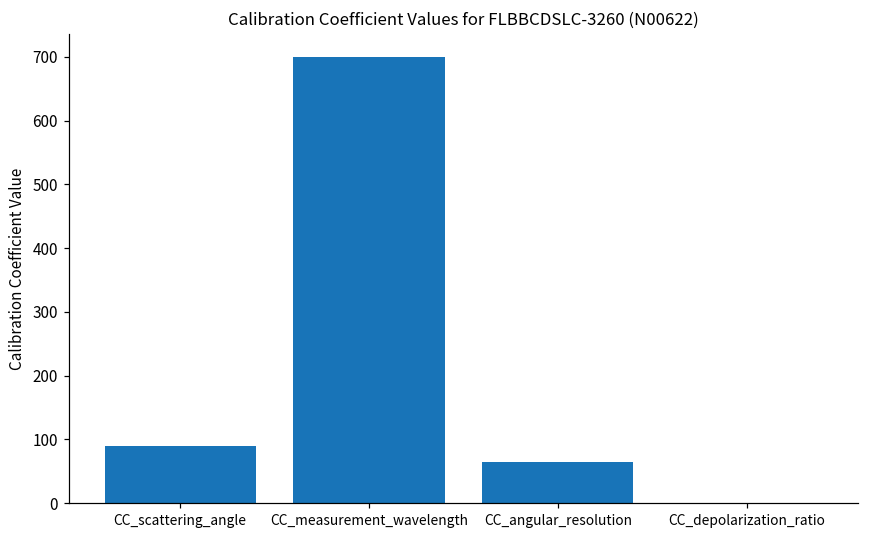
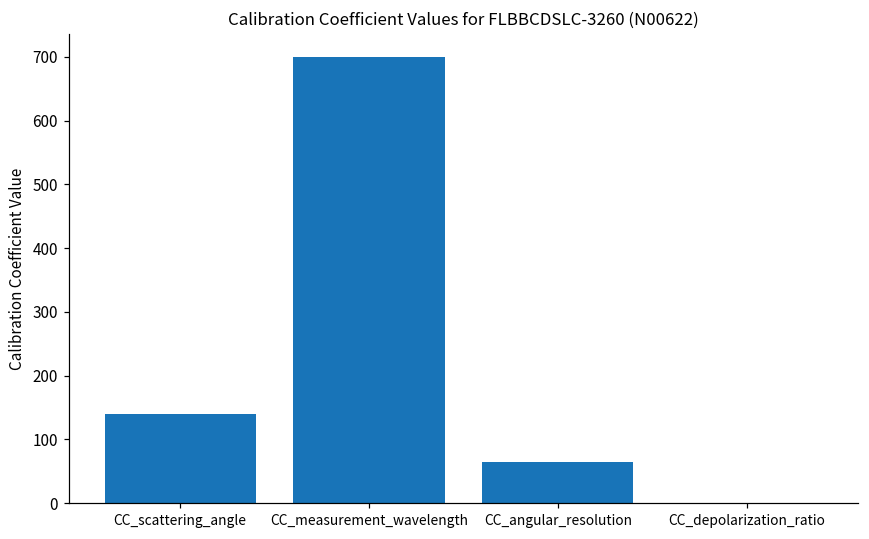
  {
-   "CC_scattering_angle": 90,
+   "CC_scattering_angle": 140,
    "CC_measurement_wavelength": 700,
    "CC_angular_resolution": 60
  }
